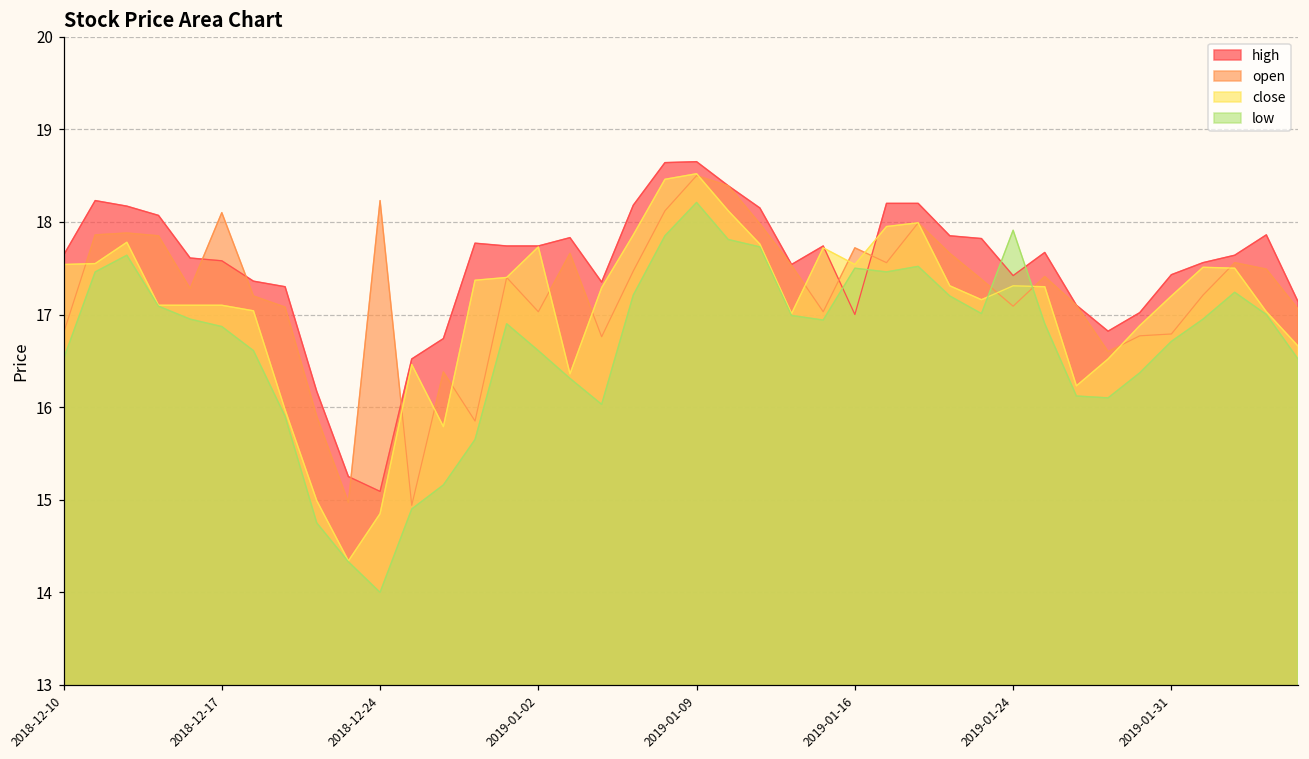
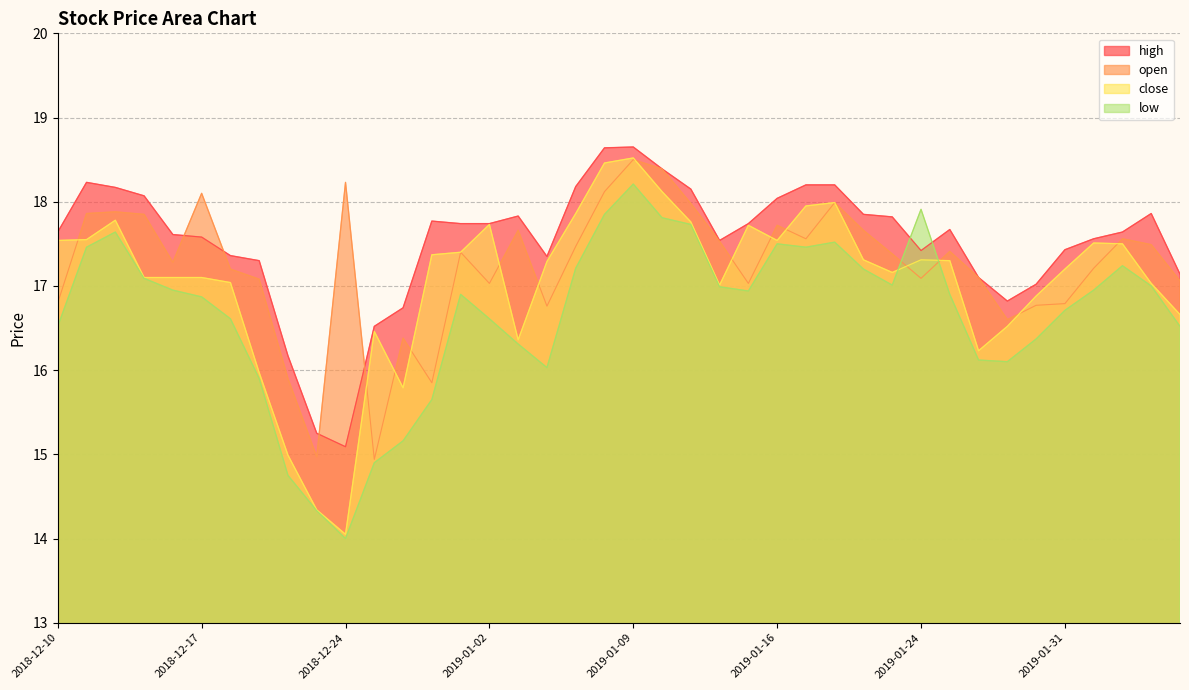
  {
    "high": {
      "2018-12-10": 17.6,
      "2018-12-17": 17.6,
      "2018-12-24": 15.1,
      "2019-01-09": 18.7,
-     "2019-01-16": 17.0,
+     "2019-01-16": 18.0,
      "2019-01-24": 17.4,
      "2019-01-31": 17.4
    },
    "open": {
      "2018-12-10": 16.8,
      "2018-12-17": 18.1,
      "2018-12-24": 18.2,
      "2019-01-02": 17.0,
      "2019-01-16": 17.7,
      "2019-01-24": 17.1,
      "2019-01-31": 16.8
    },
    "close": {
      "2018-12-10": 17.5,
      "2018-12-17": 17.1,
-     "2018-12-24": 14.9,
+     "2018-12-24": 14.1,
      "2019-01-16": 17.5,
      "2019-01-24": 17.3,
      "2019-01-31": 17.2
    },
    "low": {
      "2018-12-10": 16.5,
      "2018-12-17": 16.9,
      "2018-12-24": 14.0,
      "2019-01-02": 16.6,
      "2019-01-09": 18.2,
      "2019-01-16": 17.5,
      "2019-01-24": 17.9,
      "2019-01-31": 16.7
    }
  }
